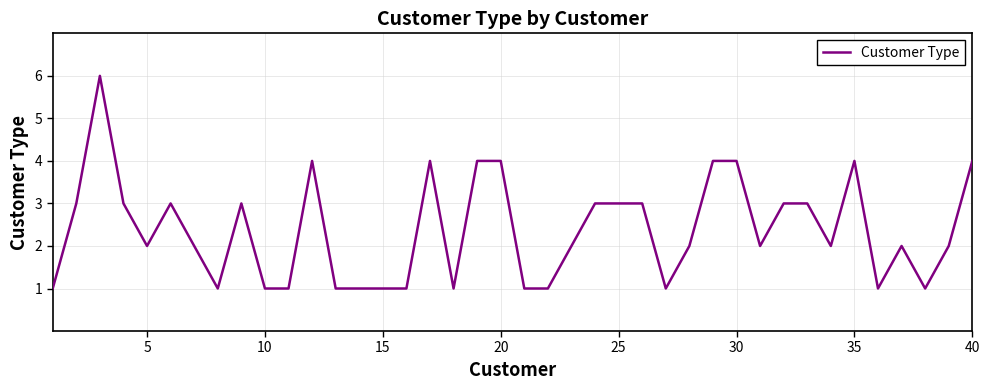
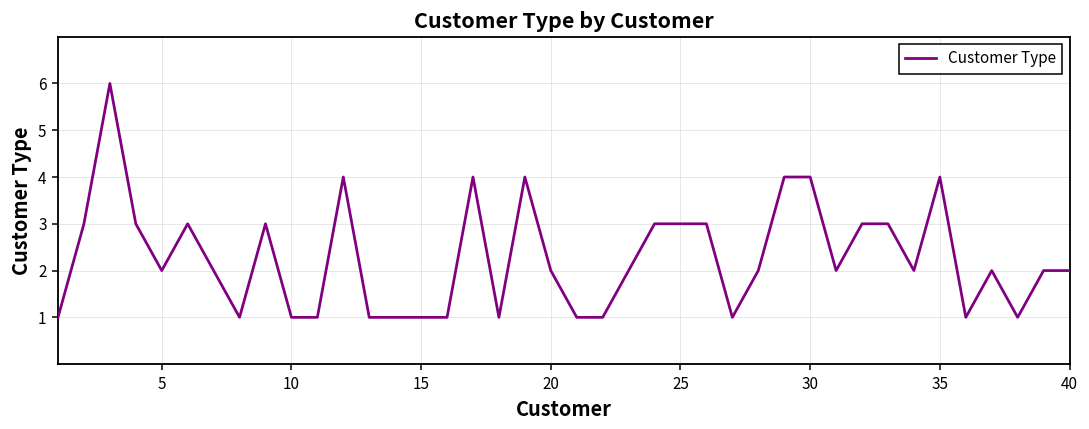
  {
    "5": 2,
    "10": 1,
    "15": 1,
-   "20": 4,
+   "20": 2,
    "25": 3,
    "30": 4,
    "35": 4,
-   "40": 4
+   "40": 2
  }
